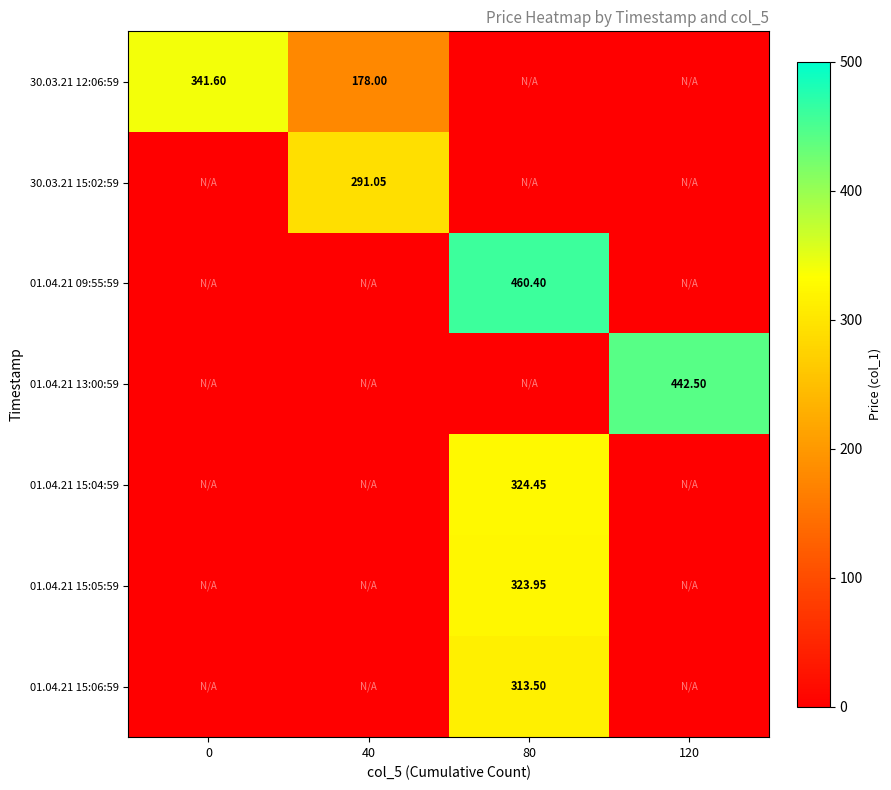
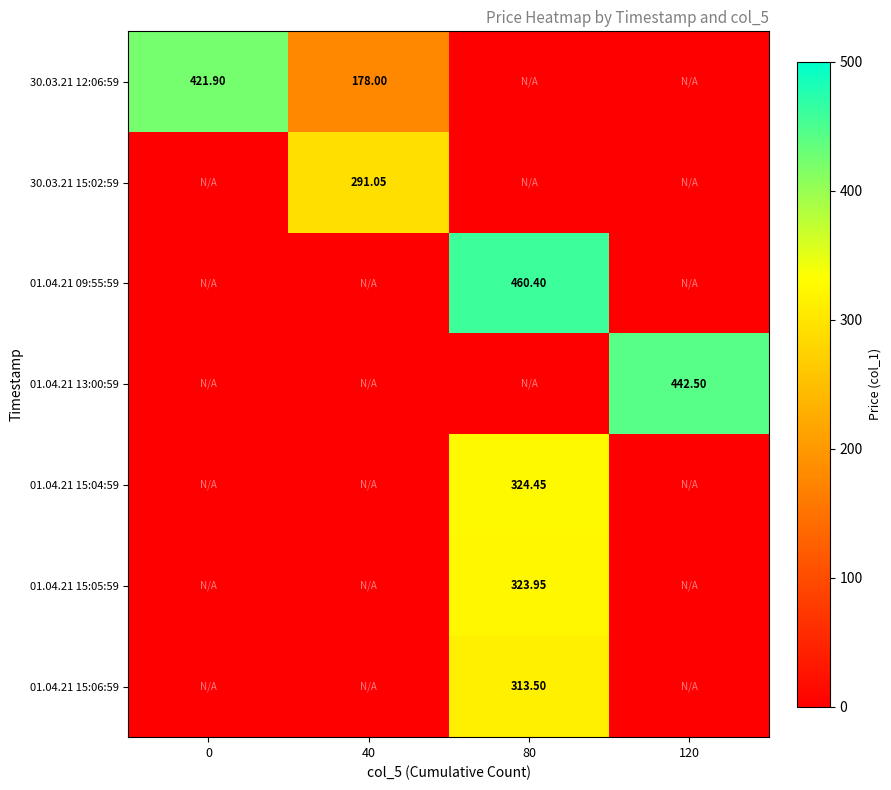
  {
    "30.03.21 12:06:59": {
-     "0": 341.60,
+     "0": 421.90,
      "40": 178.00
    },
    "30.03.21 15:02:59": {
      "40": 291.05
    },
    "01.04.21 09:55:59": {
      "80": 460.40
    },
    "01.04.21 13:00:59": {
      "120": 442.50
    },
    "01.04.21 15:04:59": {
      "80": 324.45
    },
    "01.04.21 15:05:59": {
      "80": 323.95
    },
    "01.04.21 15:06:59": {
      "80": 313.50
    }
  }
